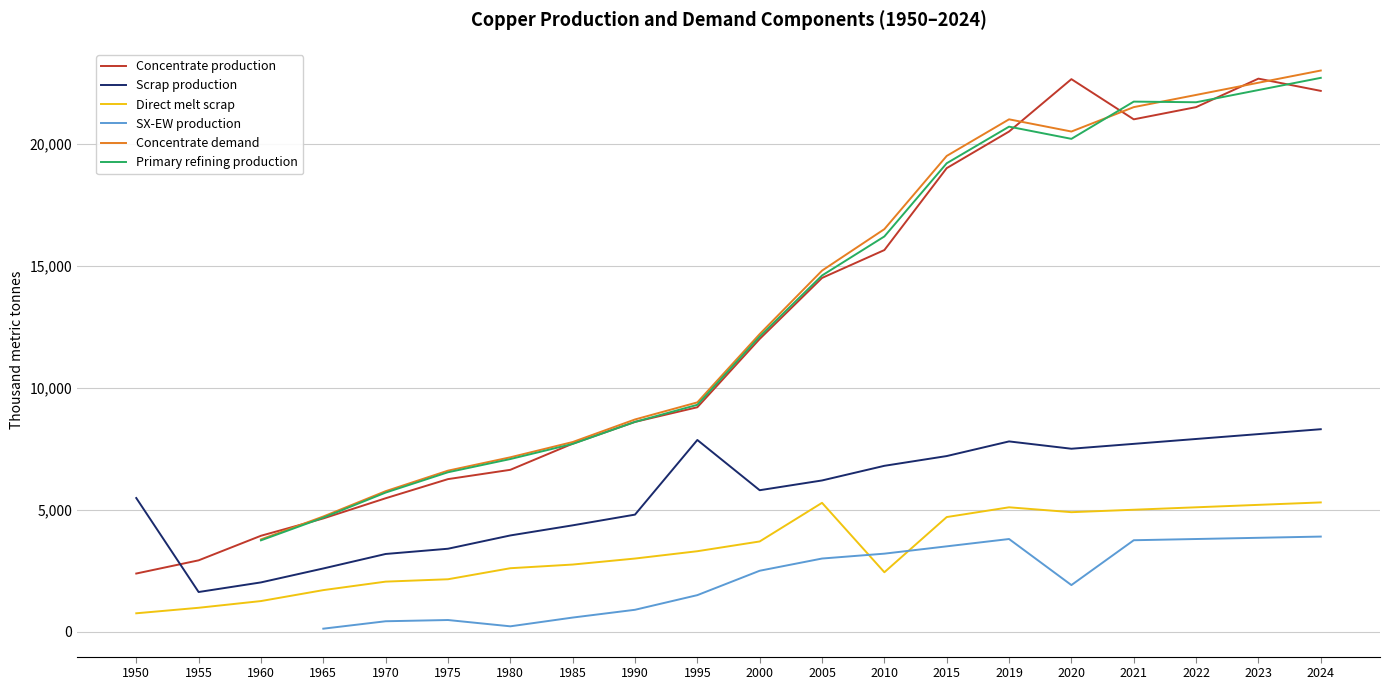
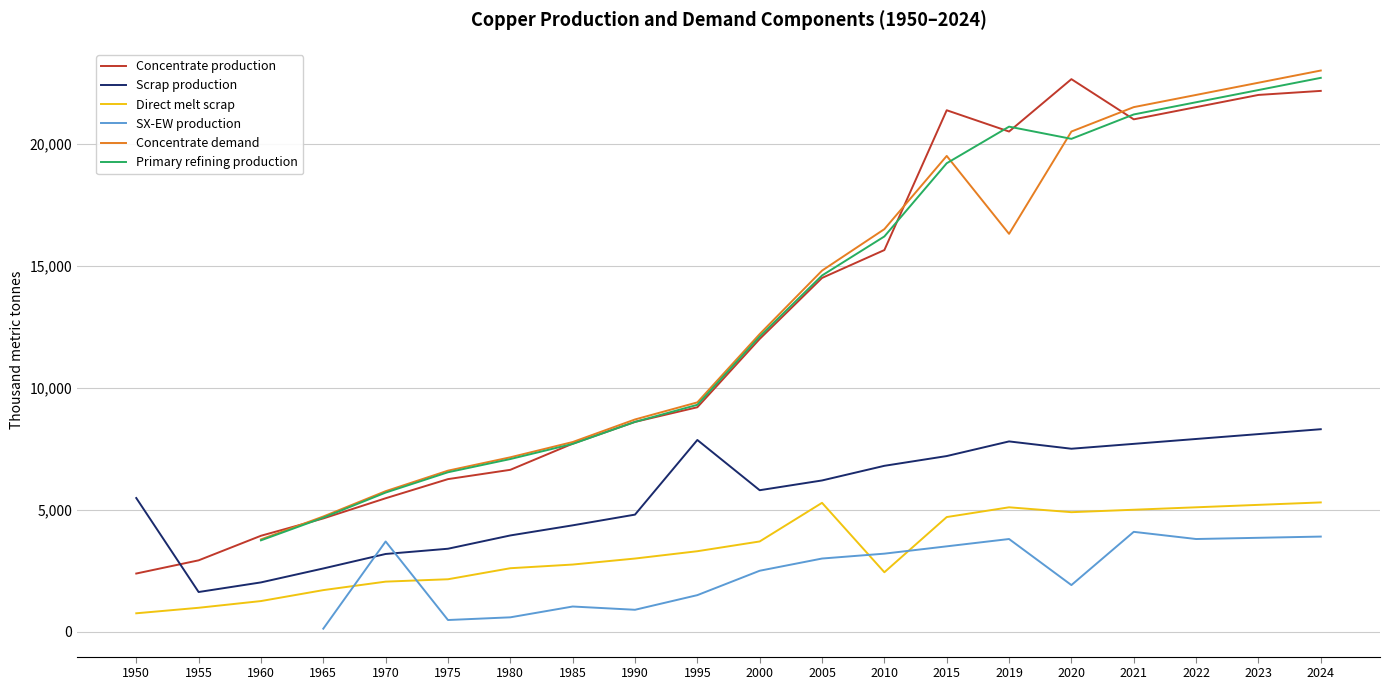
  {
    "Concentrate production": {
      "1950": "2,400",
      "1955": "2,900",
      "1960": "3,900",
      "1970": "5,500",
      "1975": "6,300",
      "1980": "6,600",
      "2010": "15,600",
-     "2015": "19,000",
+     "2015": "21,400",
      "2019": "20,500",
      "2020": "22,600",
      "2021": "21,000",
      "2022": "21,500",
-     "2023": "22,700",
+     "2023": "22,000",
      "2024": "22,200"
    },
    "Scrap production": {
      "1950": "5,500",
      "1955": "1,600",
      "1960": "2,000",
      "1965": "2,600",
      "1970": "3,200",
      "1975": "3,400",
      "1980": "3,900",
      "1985": "4,400",
      "1990": "4,800",
      "1995": "7,900",
      "2000": "5,800",
      "2005": "6,200",
      "2010": "6,800",
      "2015": "7,200",
      "2019": "7,800",
      "2020": "7,500",
      "2021": "7,700",
      "2022": "7,900",
      "2023": "8,100",
      "2024": "8,300"
    },
    "Direct melt scrap": {
      "1950": "800",
      "1955": "1,000",
      "1960": "1,300",
      "1965": "1,700",
      "1970": "2,100",
      "1975": "2,200",
      "1980": "2,600",
      "1985": "2,800",
      "1990": "3,000",
      "1995": "3,300",
      "2000": "3,700",
      "2005": "5,300",
      "2010": "2,400",
      "2015": "4,700",
      "2019": "5,100",
      "2020": "4,900",
      "2021": "5,000",
      "2022": "5,100",
      "2023": "5,200",
      "2024": "5,300"
    },
    "SX-EW production": {
      "1965": "100",
-     "1970": "400",
+     "1970": "3,700",
      "1975": "500",
-     "1980": "200",
-     "1985": "600",
+     "1980": "600",
+     "1985": "1,000",
      "1990": "900",
      "1995": "1,500",
      "2000": "2,500",
      "2005": "3,000",
      "2010": "3,200",
      "2015": "3,500",
      "2019": "3,800",
      "2020": "1,900",
-     "2021": "3,800",
+     "2021": "4,100",
      "2022": "3,800",
      "2023": "3,900",
      "2024": "3,900"
    },
    "Concentrate demand": {
      "2005": "14,800",
      "2010": "16,500",
      "2015": "19,500",
-     "2019": "21,000",
+     "2019": "16,300",
      "2020": "20,500",
      "2021": "21,500",
      "2022": "22,000",
      "2023": "22,500",
      "2024": "23,000"
    },
    "Primary refining production": {
      "2010": "16,200",
      "2015": "19,200",
      "2019": "20,700",
      "2020": "20,200",
-     "2021": "21,700",
+     "2021": "21,200",
      "2022": "21,700",
      "2023": "22,200",
      "2024": "22,700"
    }
  }
